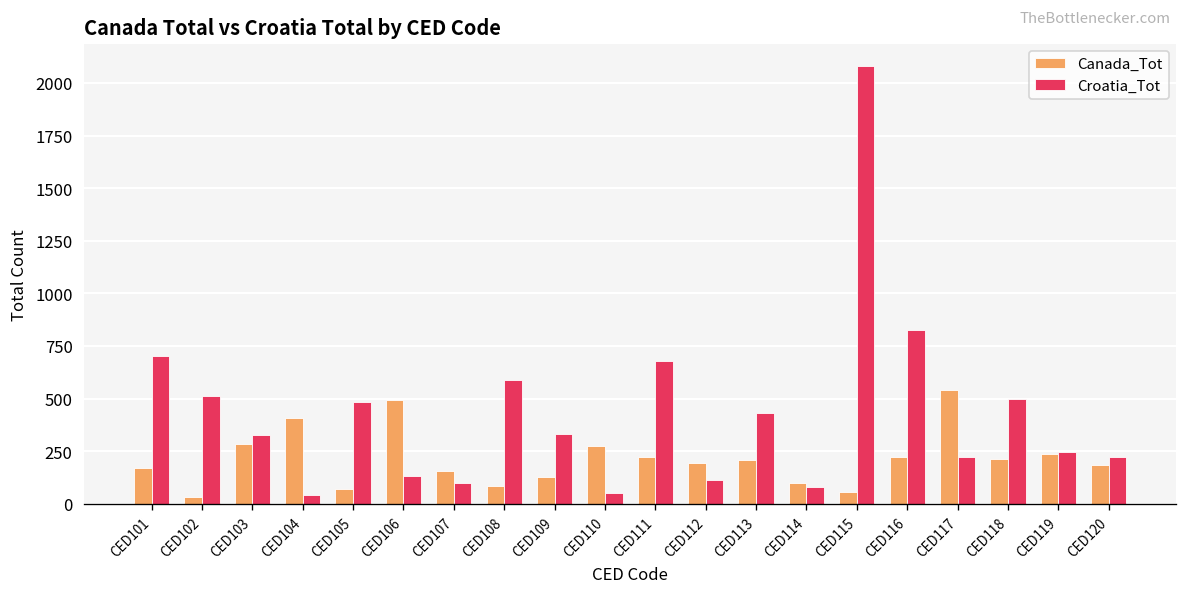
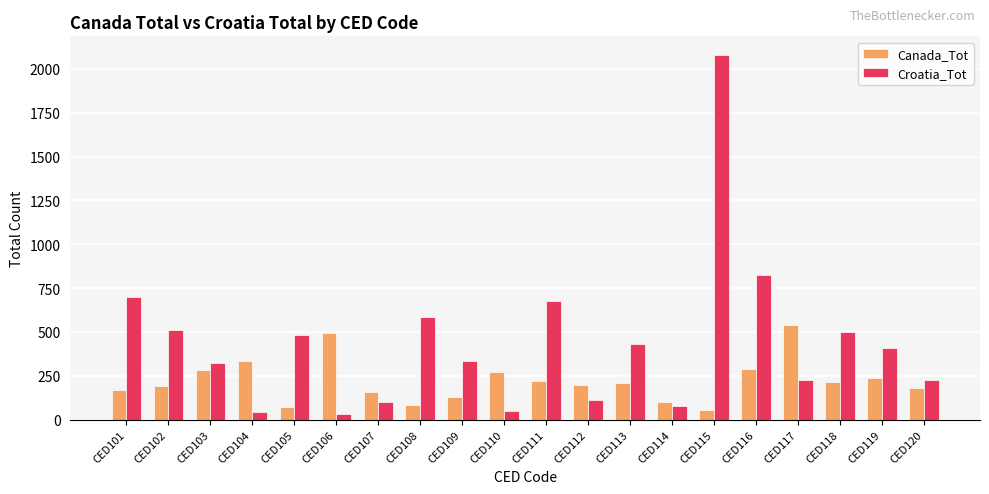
  {
    "Canada_Tot": {
      "CED101": 170,
-     "CED102": 30,
+     "CED102": 190,
      "CED103": 280,
-     "CED104": 410,
+     "CED104": 340,
      "CED105": 70,
      "CED106": 490,
      "CED107": 160,
      "CED108": 90,
      "CED109": 130,
      "CED110": 270,
      "CED111": 220,
      "CED112": 200,
      "CED113": 210,
      "CED114": 100,
      "CED115": 50,
-     "CED116": 220,
+     "CED116": 290,
      "CED117": 540,
      "CED118": 210,
      "CED119": 240,
      "CED120": 180
    },
    "Croatia_Tot": {
      "CED101": 700,
      "CED102": 510,
      "CED103": 330,
      "CED104": 40,
      "CED105": 480,
-     "CED106": 130,
+     "CED106": 30,
      "CED107": 100,
      "CED108": 590,
      "CED109": 330,
      "CED110": 50,
      "CED111": 680,
      "CED112": 110,
      "CED113": 430,
      "CED114": 80,
      "CED115": 2080,
      "CED116": 830,
      "CED117": 220,
      "CED118": 500,
-     "CED119": 240,
+     "CED119": 410,
      "CED120": 220
    }
  }
